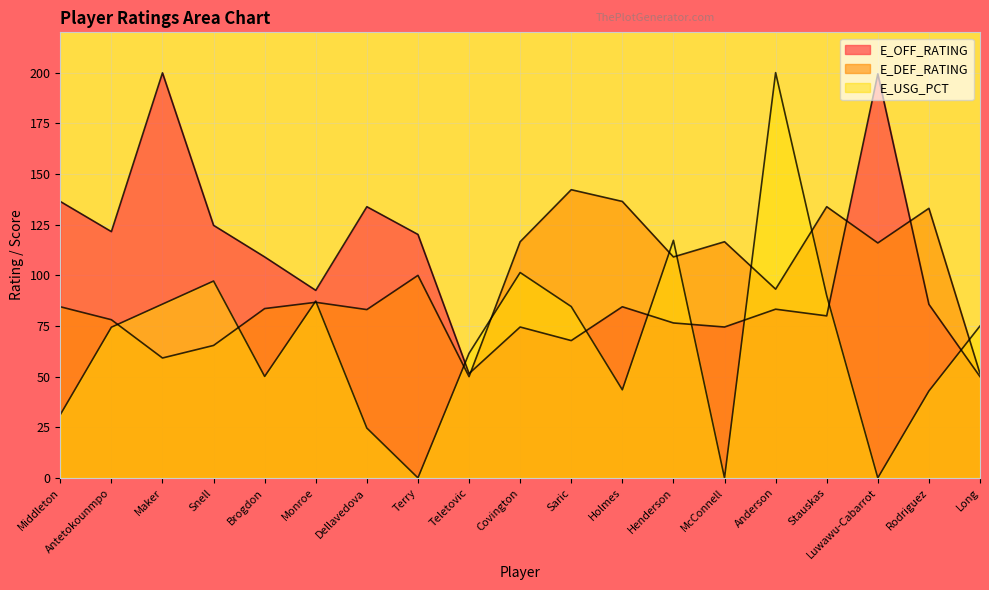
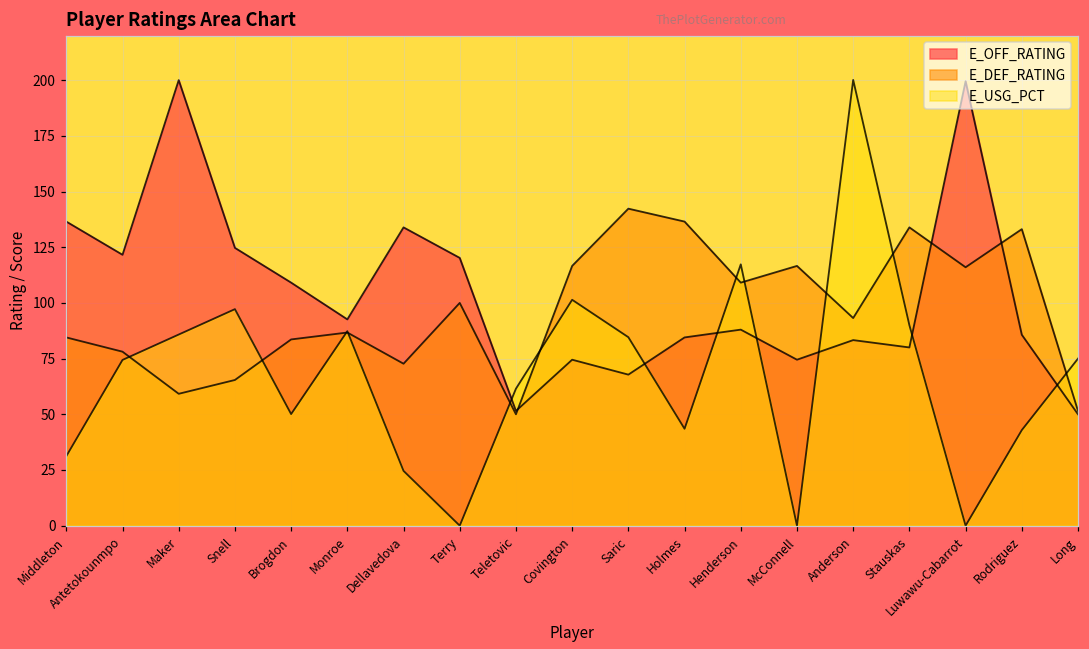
  {
    "E_OFF_RATING": {
      "Middleton": 137,
      "Antetokounmpo": 122,
      "Maker": 200,
      "Snell": 125,
      "Brogdon": 109,
      "Monroe": 93,
      "Dellavedova": 134,
      "Terry": 120,
      "Teletovic": 52,
      "Covington": 75,
      "Saric": 68,
      "Holmes": 85,
-     "Henderson": 77,
+     "Henderson": 88,
      "McConnell": 75,
      "Anderson": 83,
      "Stauskas": 80,
      "Rodriguez": 86,
      "Long": 50
    },
    "E_DEF_RATING": {
      "Middleton": 85,
      "Antetokounmpo": 78,
      "Maker": 59,
      "Snell": 65,
      "Brogdon": 84,
-     "Dellavedova": 83,
+     "Dellavedova": 73,
      "Terry": 100,
      "Teletovic": 50,
      "Covington": 117,
      "Saric": 142,
      "Holmes": 137,
      "Henderson": 109,
      "McConnell": 117,
      "Anderson": 93,
      "Stauskas": 134,
      "Luwawu-Cabarrot": 116,
      "Rodriguez": 133,
      "Long": 52
    },
    "E_USG_PCT": {
      "Middleton": 31,
      "Antetokounmpo": 74,
      "Maker": 86,
      "Snell": 97,
      "Brogdon": 50,
      "Dellavedova": 25,
      "Terry": 0,
      "Teletovic": 61,
      "Covington": 101,
      "Saric": 85,
      "Holmes": 44,
      "Henderson": 117,
      "McConnell": 0,
      "Anderson": 200,
      "Stauskas": 90,
      "Luwawu-Cabarrot": 0,
      "Rodriguez": 43,
      "Long": 75
    }
  }
